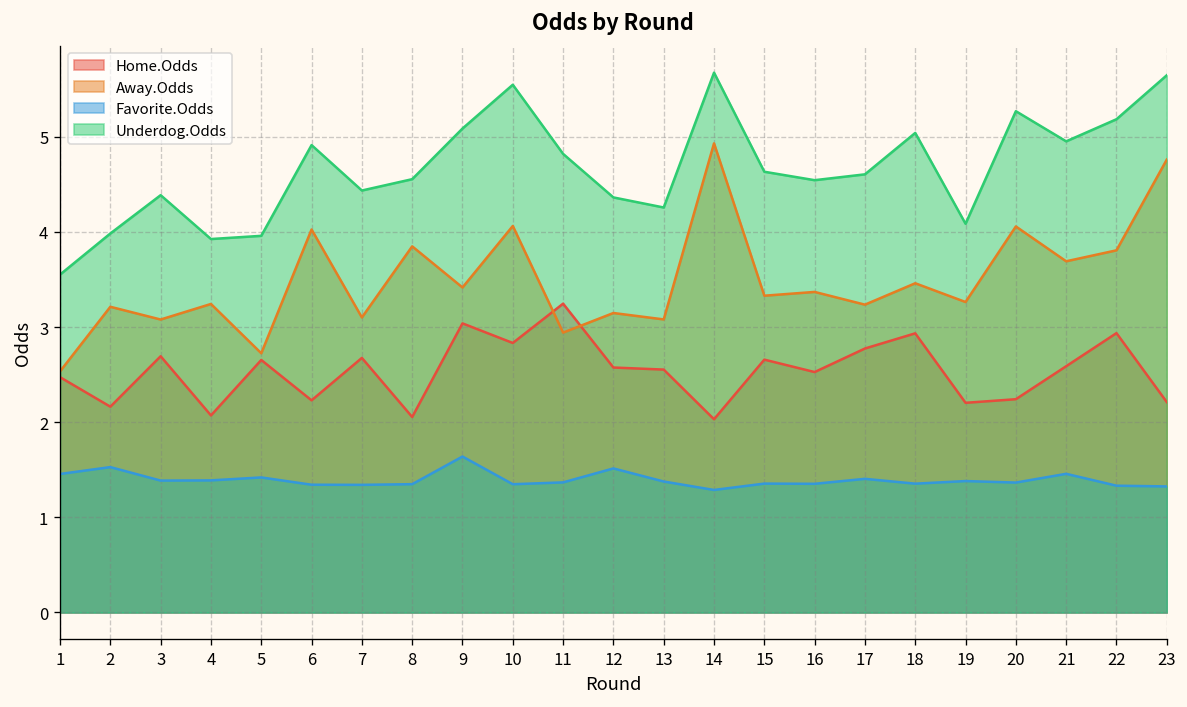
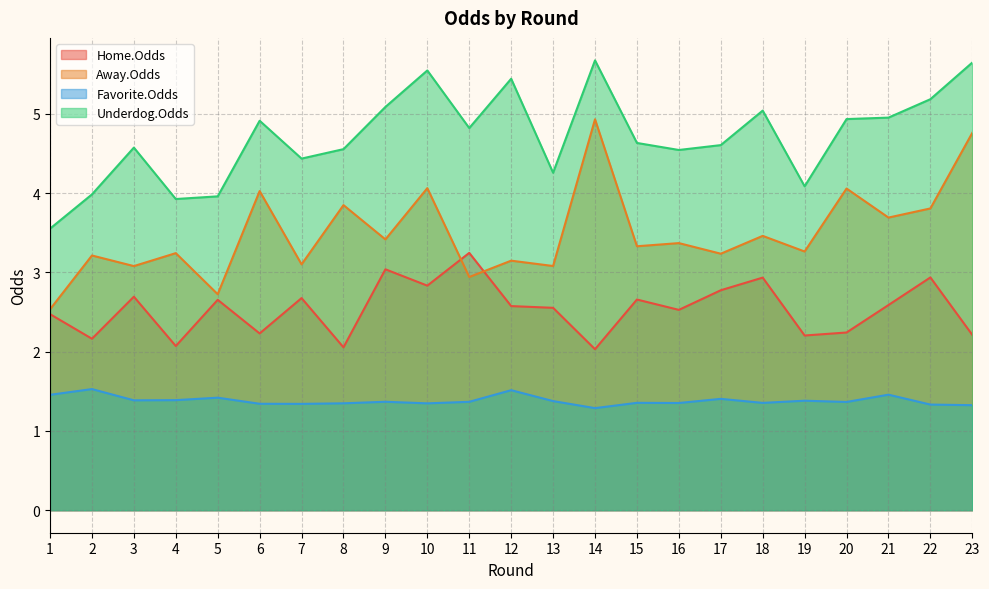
  {
    "Favorite.Odds": {
      "1": 1.5,
      "2": 1.5,
      "3": 1.4,
      "4": 1.4,
      "5": 1.4,
      "6": 1.3,
      "7": 1.3,
      "8": 1.3,
-     "9": 1.6,
+     "9": 1.4,
      "10": 1.3,
      "11": 1.4,
      "12": 1.5,
      "13": 1.4,
      "14": 1.3,
      "15": 1.4,
      "16": 1.4,
      "17": 1.4,
      "18": 1.4,
      "19": 1.4,
      "20": 1.4,
      "21": 1.5,
      "22": 1.3,
      "23": 1.3
    },
    "Underdog.Odds": {
      "1": 3.6,
      "2": 4.0,
-     "3": 4.4,
+     "3": 4.6,
      "4": 3.9,
      "5": 4.0,
      "6": 4.9,
      "7": 4.4,
      "8": 4.6,
      "9": 5.1,
      "10": 5.5,
      "11": 4.8,
-     "12": 4.4,
+     "12": 5.4,
      "13": 4.3,
      "14": 5.7,
      "15": 4.6,
      "16": 4.5,
      "17": 4.6,
      "18": 5.0,
      "19": 4.1,
-     "20": 5.3,
+     "20": 4.9,
      "21": 5.0,
      "22": 5.2,
      "23": 5.6
    }
  }
